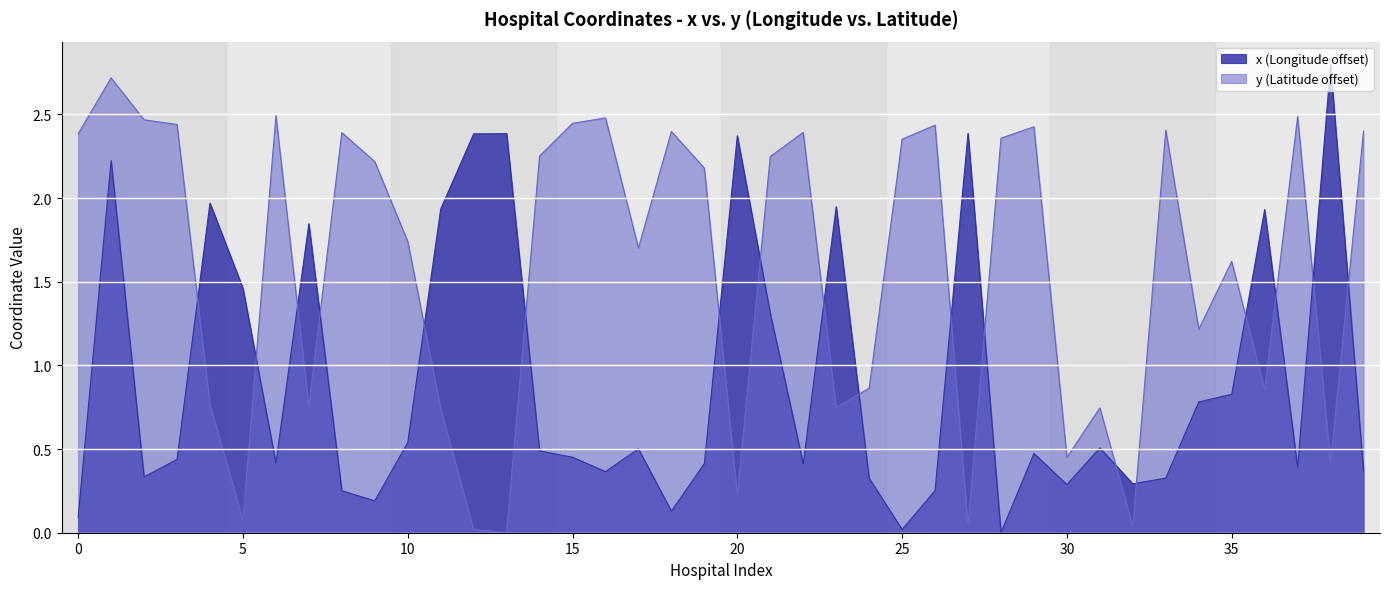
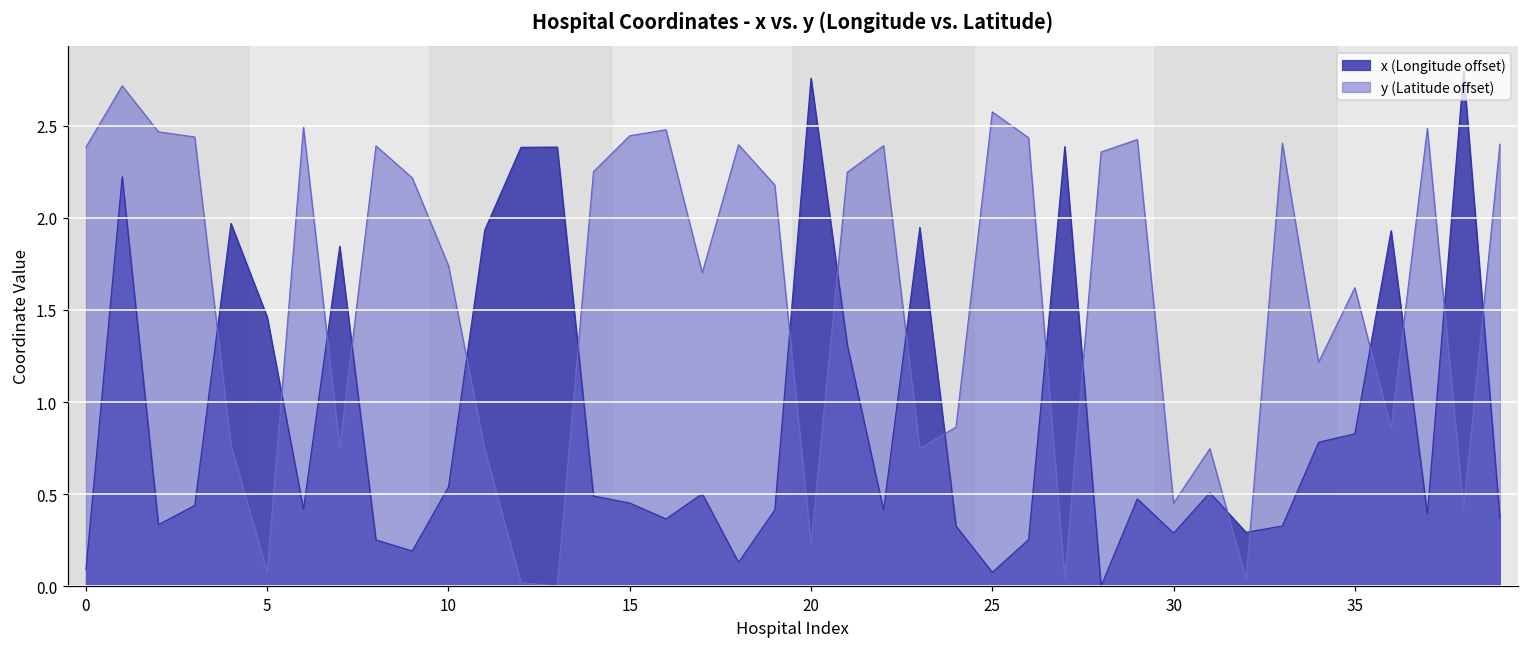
  {
    "x (Longitude offset)": {
      "0": 0.09,
      "5": 1.46,
      "10": 0.54,
      "15": 0.45,
-     "20": 2.37,
-     "25": 0.02,
+     "20": 2.76,
+     "25": 0.08,
      "30": 0.29,
      "35": 0.83
    },
    "y (Latitude offset)": {
      "0": 2.38,
      "5": 0.08,
      "10": 1.74,
      "15": 2.45,
      "20": 0.23,
-     "25": 2.35,
+     "25": 2.58,
      "30": 0.45,
      "35": 1.62
    }
  }
